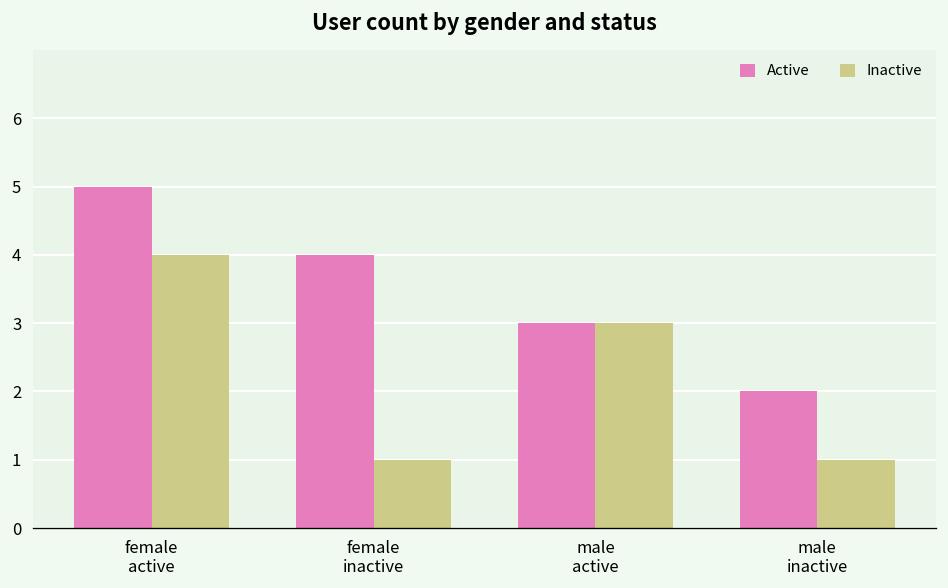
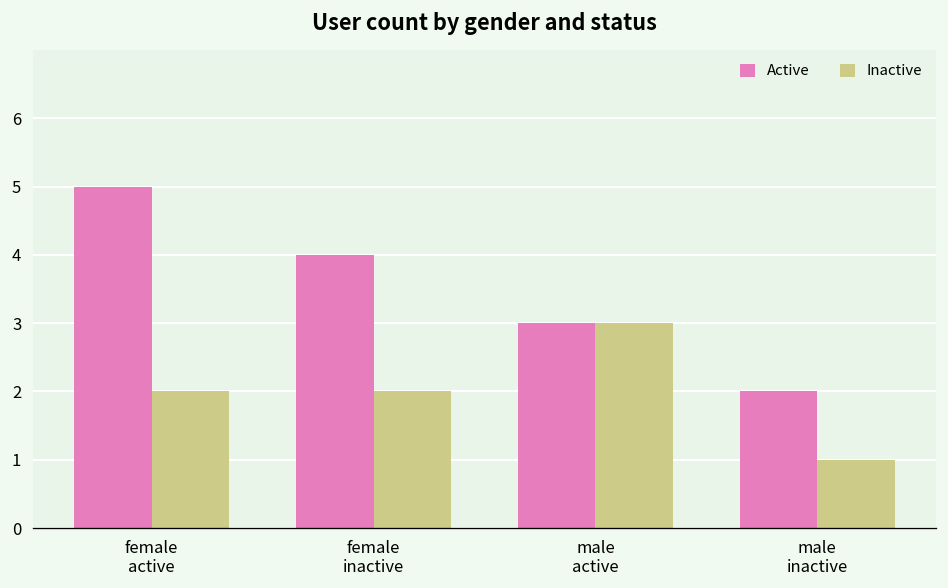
  {
    "Active": {
      "female active": 5,
      "female inactive": 4,
      "male active": 3,
      "male inactive": 2
    },
    "Inactive": {
-     "female active": 4,
-     "female inactive": 1,
+     "female active": 2,
+     "female inactive": 2,
      "male active": 3,
      "male inactive": 1
    }
  }
